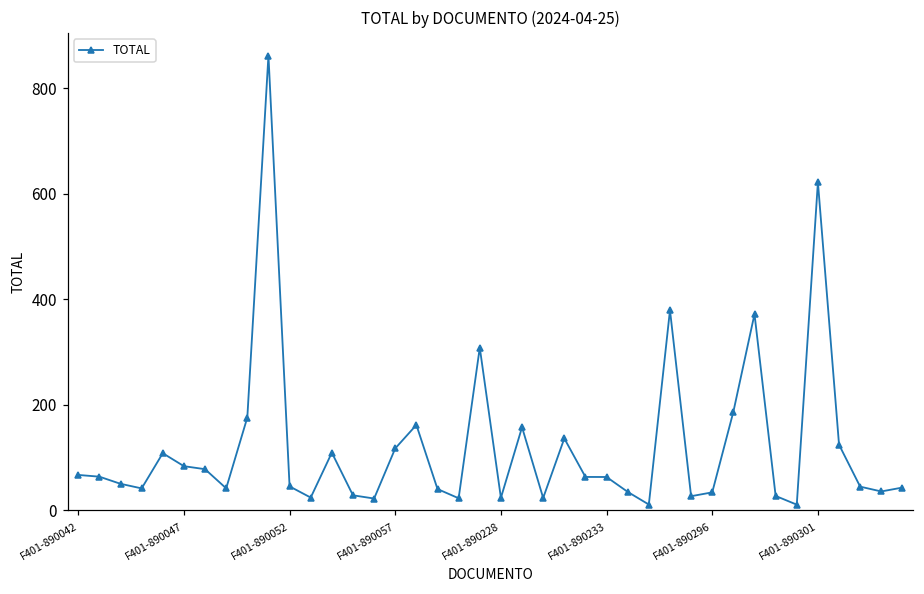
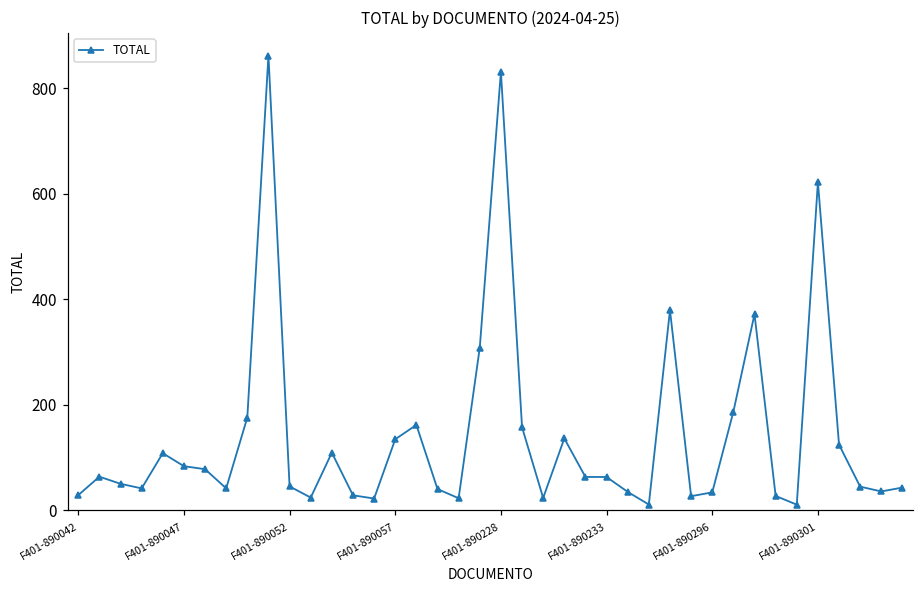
  {
-   "F401-890042": 70,
+   "F401-890042": 30,
    "F401-890047": 80,
    "F401-890052": 50,
-   "F401-890057": 120,
-   "F401-890228": 20,
+   "F401-890057": 130,
+   "F401-890228": 830,
    "F401-890233": 60,
    "F401-890296": 30,
    "F401-890301": 620
  }
